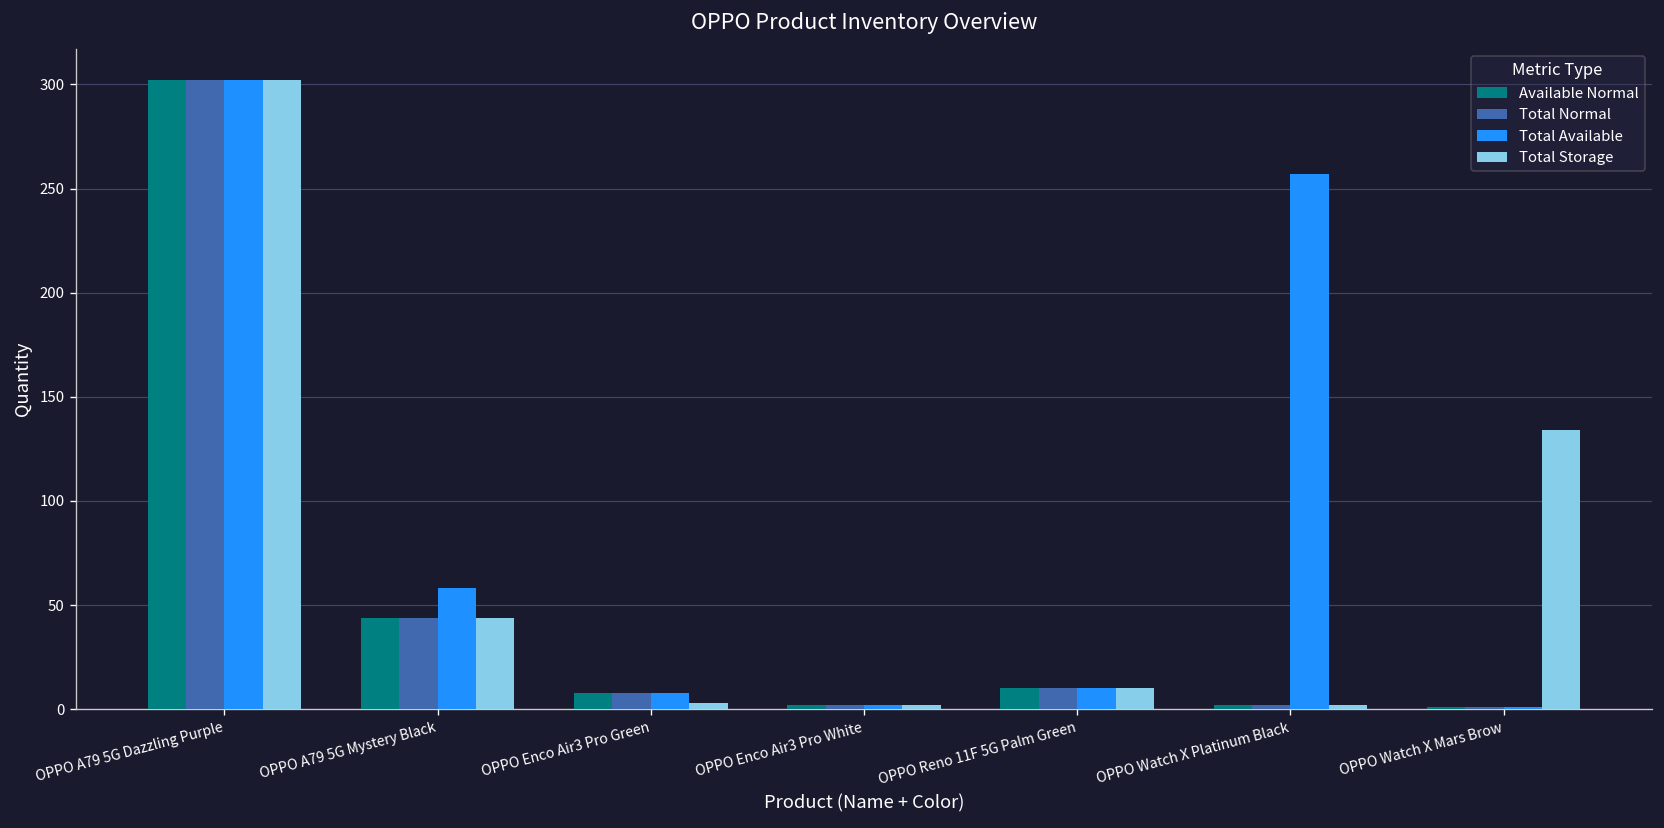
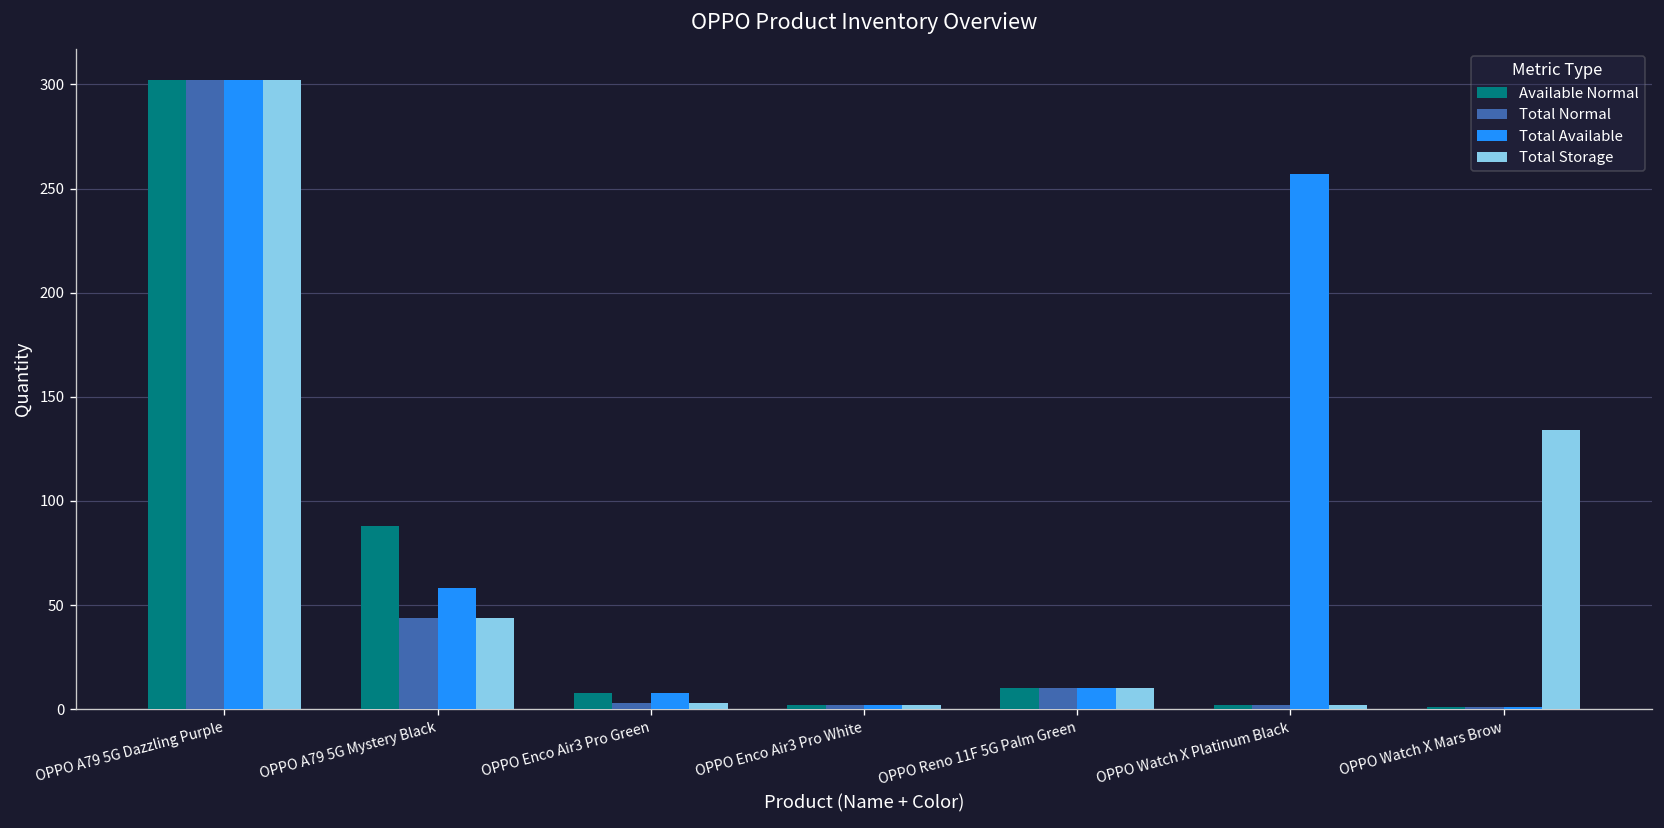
  {
    "Available Normal": {
      "OPPO A79 5G Dazzling Purple": 302,
-     "OPPO A79 5G Mystery Black": 44,
+     "OPPO A79 5G Mystery Black": 88,
      "OPPO Enco Air3 Pro Green": 8,
      "OPPO Enco Air3 Pro White": 2,
      "OPPO Reno 11F 5G Palm Green": 10,
      "OPPO Watch X Platinum Black": 2
    },
    "Total Normal": {
      "OPPO A79 5G Dazzling Purple": 302,
      "OPPO A79 5G Mystery Black": 44,
-     "OPPO Enco Air3 Pro Green": 8,
+     "OPPO Enco Air3 Pro Green": 3,
      "OPPO Enco Air3 Pro White": 2,
      "OPPO Reno 11F 5G Palm Green": 10,
      "OPPO Watch X Platinum Black": 2
    },
    "Total Available": {
      "OPPO A79 5G Dazzling Purple": 302,
      "OPPO A79 5G Mystery Black": 58,
      "OPPO Enco Air3 Pro Green": 8,
      "OPPO Enco Air3 Pro White": 2,
      "OPPO Reno 11F 5G Palm Green": 10,
      "OPPO Watch X Platinum Black": 257
    },
    "Total Storage": {
      "OPPO A79 5G Dazzling Purple": 302,
      "OPPO A79 5G Mystery Black": 44,
      "OPPO Enco Air3 Pro Green": 3,
      "OPPO Enco Air3 Pro White": 2,
      "OPPO Reno 11F 5G Palm Green": 10,
      "OPPO Watch X Platinum Black": 2,
      "OPPO Watch X Mars Brow": 134
    }
  }
